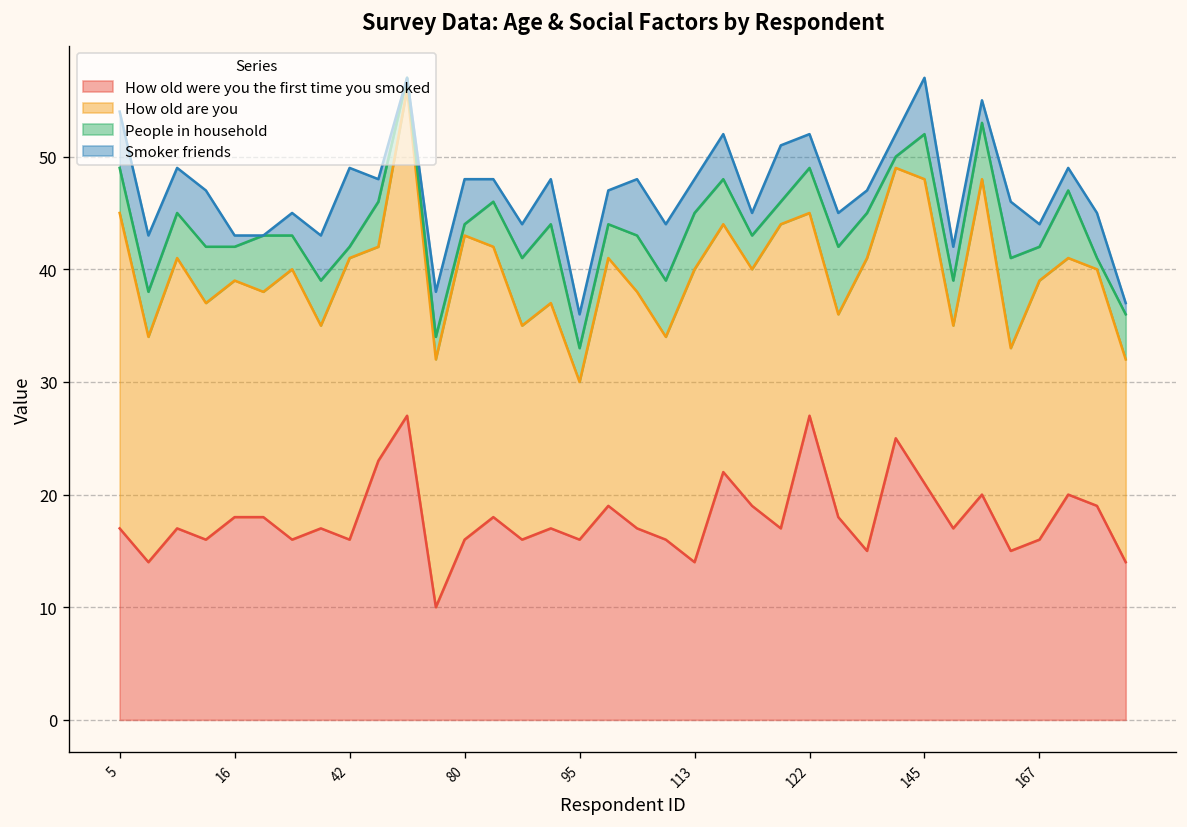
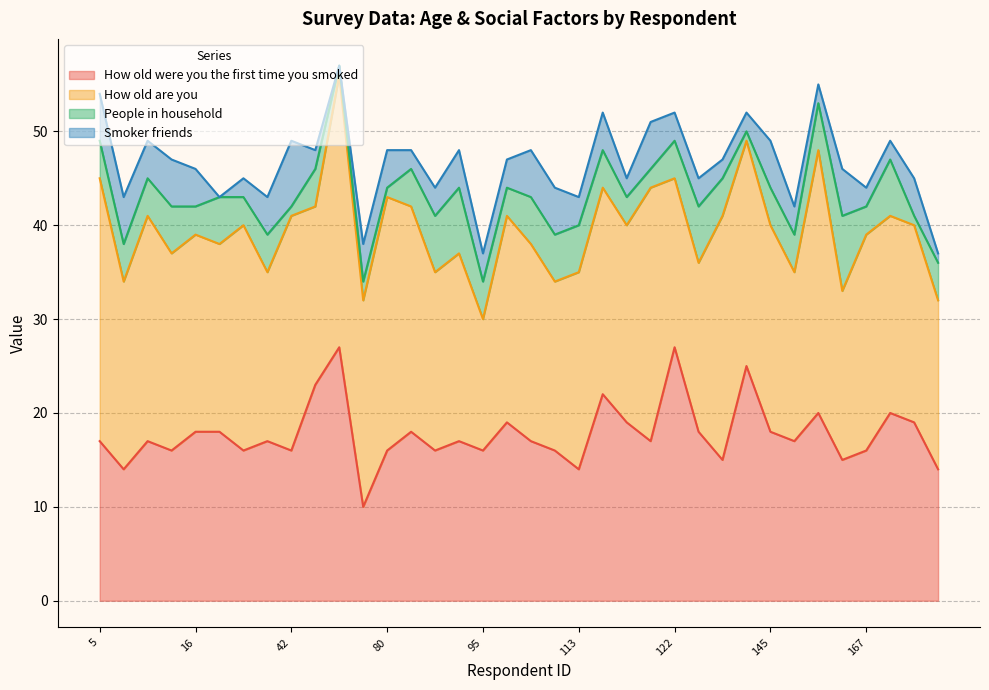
  {
    "How old were you the first time you smoked": {
      "16": 18,
      "42": 16,
      "80": 16,
      "95": 16,
      "113": 14,
      "122": 27,
-     "145": 21,
+     "145": 18,
      "167": 16
    },
    "How old are you": {
      "16": 21,
      "42": 25,
      "80": 27,
      "95": 14,
-     "113": 26,
+     "113": 21,
      "122": 18,
-     "145": 27,
+     "145": 22,
      "167": 23
    },
    "People in household": {
      "16": 3,
      "42": 1,
      "80": 1,
-     "95": 3,
+     "95": 4,
      "113": 5,
      "122": 4,
      "145": 4,
      "167": 3
    },
    "Smoker friends": {
-     "16": 1,
+     "16": 4,
      "80": 4,
      "95": 3,
      "113": 3,
      "122": 3,
      "145": 5,
      "167": 2
    }
  }
